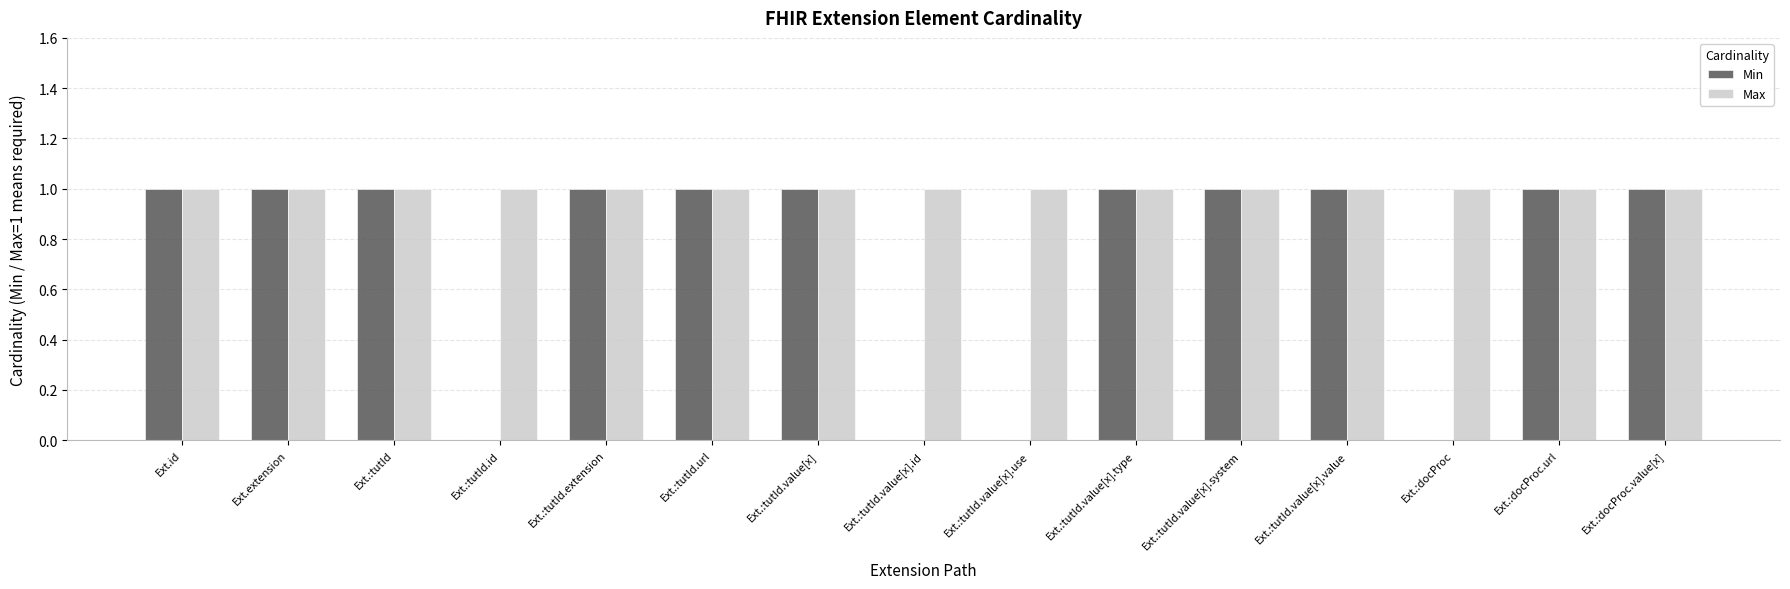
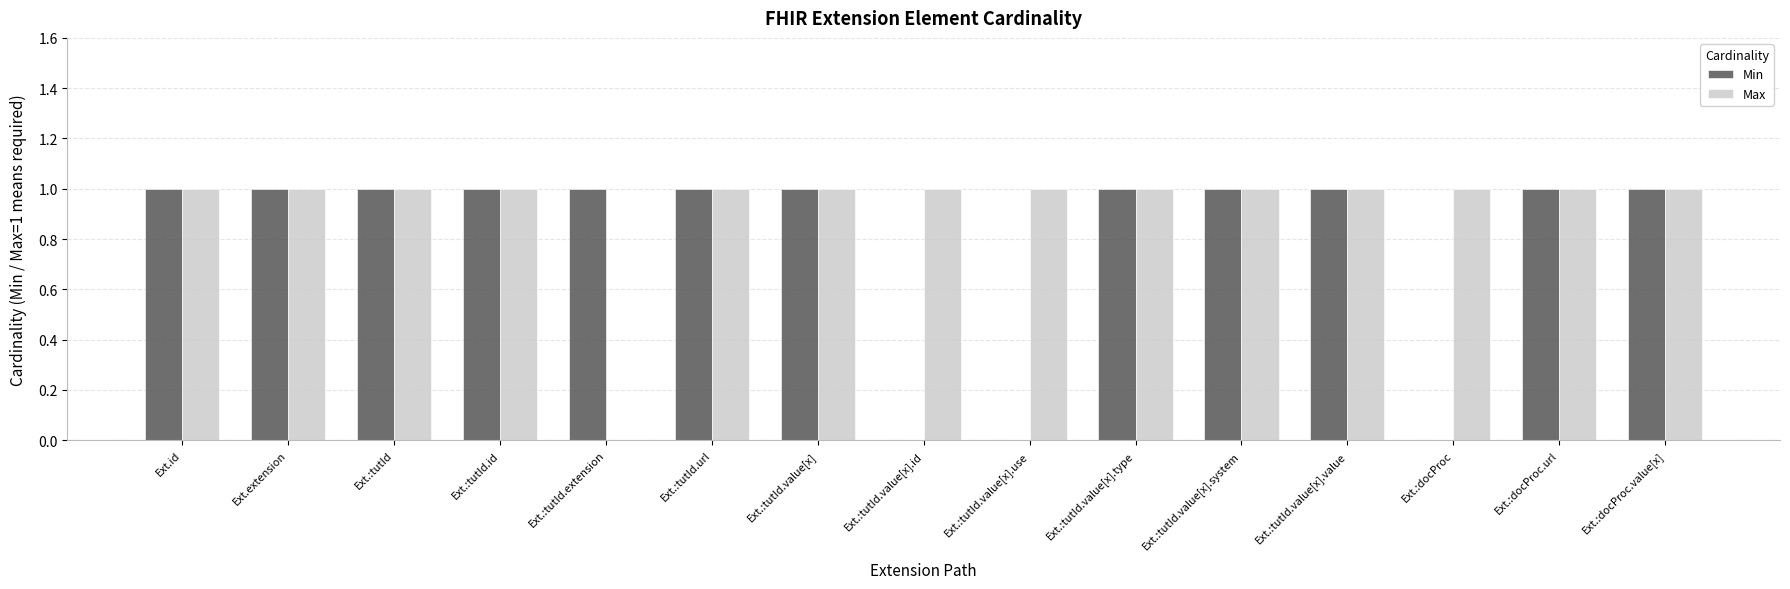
  {
    "Min": {
      "Ext.id": 1,
      "Ext.extension": 1,
      "Ext.:tutId": 1,
-     "Ext.:tutId.id": 0,
+     "Ext.:tutId.id": 1,
      "Ext.:tutId.extension": 1,
      "Ext.:tutId.url": 1,
      "Ext.:tutId.value[x]": 1,
      "Ext.:tutId.value[x].id": 0,
      "Ext.:tutId.value[x].use": 0,
      "Ext.:tutId.value[x].type": 1,
      "Ext.:tutId.value[x].system": 1,
      "Ext.:tutId.value[x].value": 1,
      "Ext.:docProc": 0,
      "Ext.:docProc.url": 1,
      "Ext.:docProc.value[x]": 1
    },
    "Max": {
      "Ext.id": 1,
      "Ext.extension": 1,
      "Ext.:tutId": 1,
      "Ext.:tutId.id": 1,
-     "Ext.:tutId.extension": 1,
+     "Ext.:tutId.extension": 0,
      "Ext.:tutId.url": 1,
      "Ext.:tutId.value[x]": 1,
      "Ext.:tutId.value[x].id": 1,
      "Ext.:tutId.value[x].use": 1,
      "Ext.:tutId.value[x].type": 1,
      "Ext.:tutId.value[x].system": 1,
      "Ext.:tutId.value[x].value": 1,
      "Ext.:docProc": 1,
      "Ext.:docProc.url": 1,
      "Ext.:docProc.value[x]": 1
    }
  }
